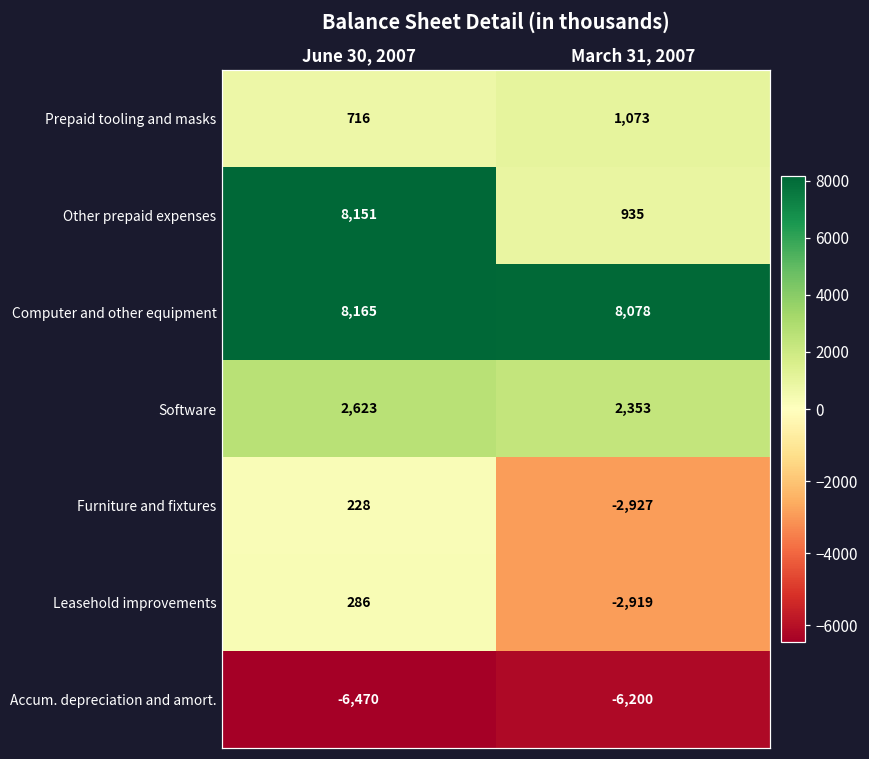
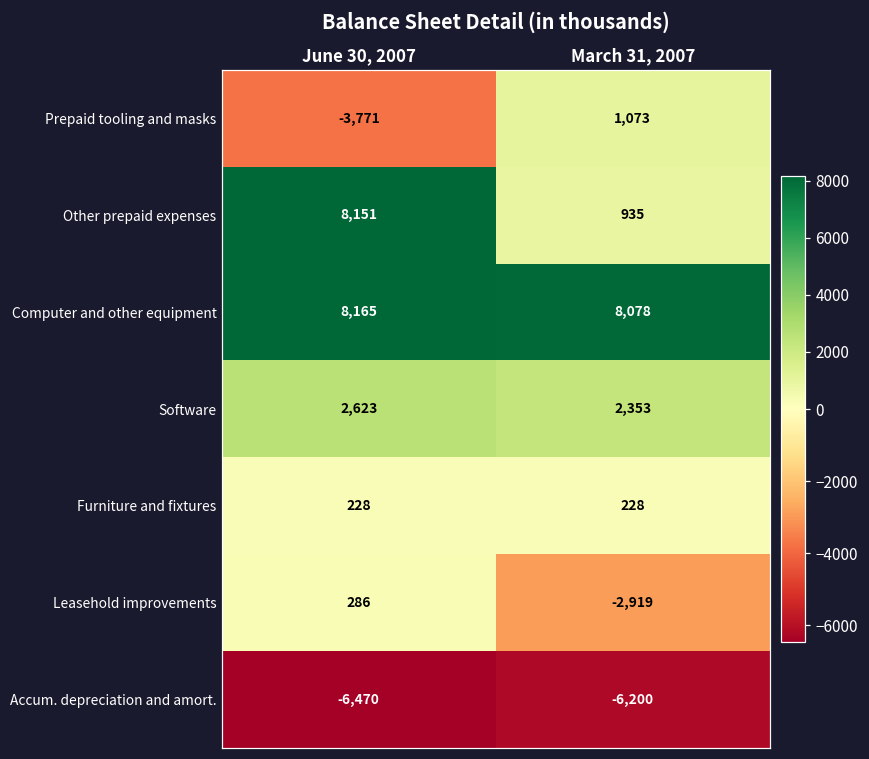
  {
    "Prepaid tooling and masks": {
-     "June 30, 2007": "716",
+     "June 30, 2007": "-3,771",
      "March 31, 2007": "1,073"
    },
    "Other prepaid expenses": {
      "June 30, 2007": "8,151",
      "March 31, 2007": "935"
    },
    "Computer and other equipment": {
      "June 30, 2007": "8,165",
      "March 31, 2007": "8,078"
    },
    "Software": {
      "June 30, 2007": "2,623",
      "March 31, 2007": "2,353"
    },
    "Furniture and fixtures": {
      "June 30, 2007": "228",
-     "March 31, 2007": "-2,927"
+     "March 31, 2007": "228"
    },
    "Leasehold improvements": {
      "June 30, 2007": "286",
      "March 31, 2007": "-2,919"
    },
    "Accum. depreciation and amort.": {
      "June 30, 2007": "-6,470",
      "March 31, 2007": "-6,200"
    }
  }
